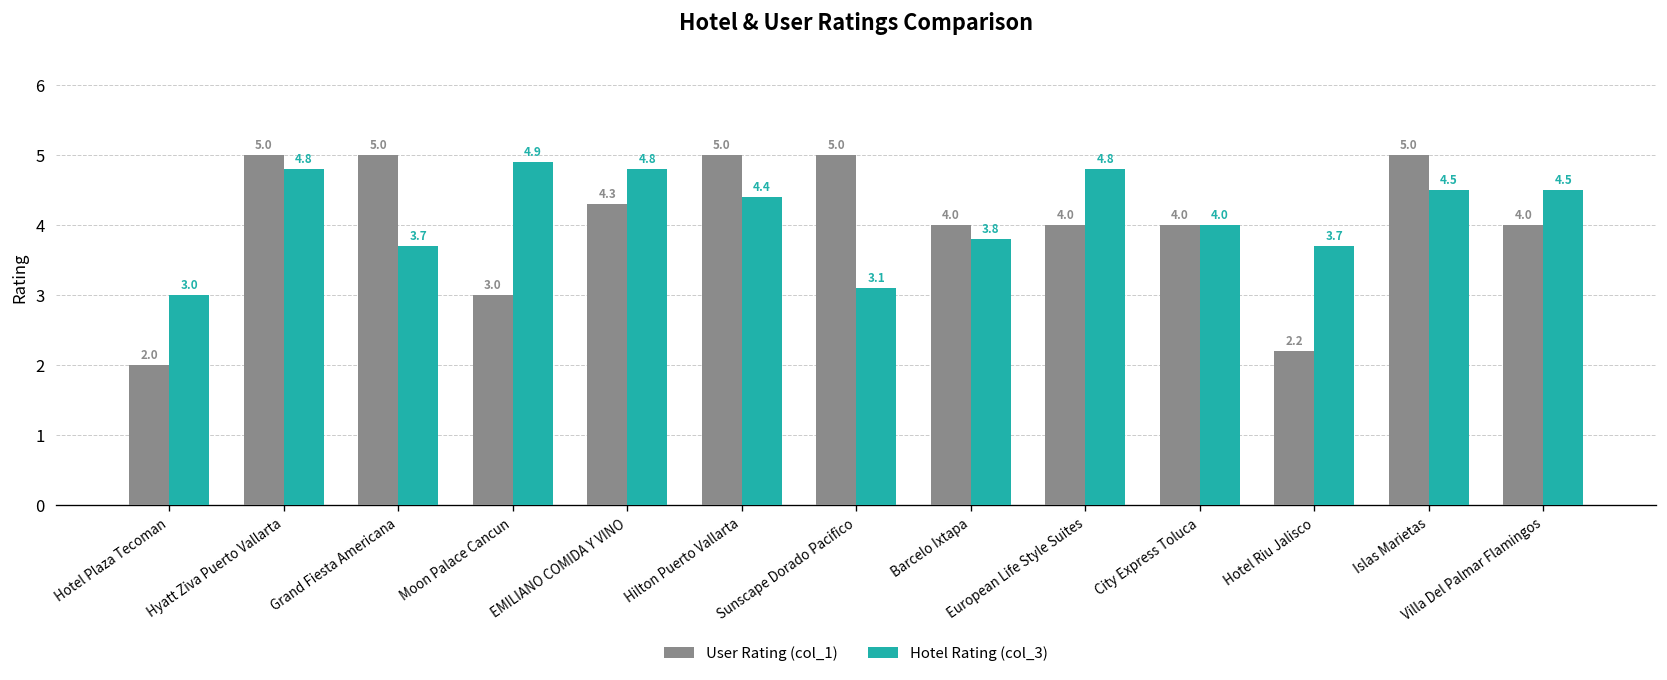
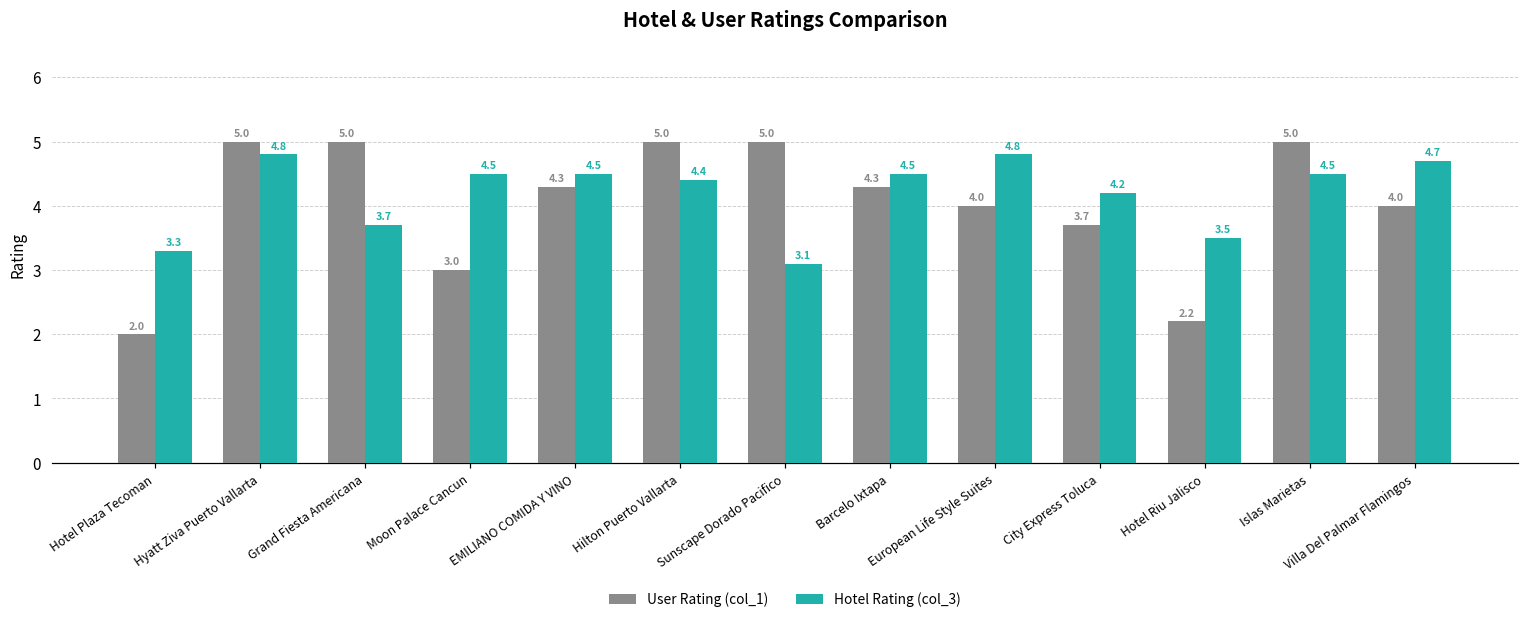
  {
    "User Rating (col_1)": {
      "Hotel Plaza Tecoman": 2.0,
      "Hyatt Ziva Puerto Vallarta": 5.0,
      "Grand Fiesta Americana": 5.0,
      "Moon Palace Cancun": 3.0,
      "EMILIANO COMIDA Y VINO": 4.3,
      "Hilton Puerto Vallarta": 5.0,
      "Sunscape Dorado Pacifico": 5.0,
-     "Barcelo Ixtapa": 4.0,
+     "Barcelo Ixtapa": 4.3,
      "European Life Style Suites": 4.0,
-     "City Express Toluca": 4.0,
+     "City Express Toluca": 3.7,
      "Hotel Riu Jalisco": 2.2,
      "Islas Marietas": 5.0,
      "Villa Del Palmar Flamingos": 4.0
    },
    "Hotel Rating (col_3)": {
-     "Hotel Plaza Tecoman": 3.0,
+     "Hotel Plaza Tecoman": 3.3,
      "Hyatt Ziva Puerto Vallarta": 4.8,
      "Grand Fiesta Americana": 3.7,
-     "Moon Palace Cancun": 4.9,
-     "EMILIANO COMIDA Y VINO": 4.8,
+     "Moon Palace Cancun": 4.5,
+     "EMILIANO COMIDA Y VINO": 4.5,
      "Hilton Puerto Vallarta": 4.4,
      "Sunscape Dorado Pacifico": 3.1,
-     "Barcelo Ixtapa": 3.8,
+     "Barcelo Ixtapa": 4.5,
      "European Life Style Suites": 4.8,
-     "City Express Toluca": 4.0,
-     "Hotel Riu Jalisco": 3.7,
+     "City Express Toluca": 4.2,
+     "Hotel Riu Jalisco": 3.5,
      "Islas Marietas": 4.5,
-     "Villa Del Palmar Flamingos": 4.5
+     "Villa Del Palmar Flamingos": 4.7
    }
  }
